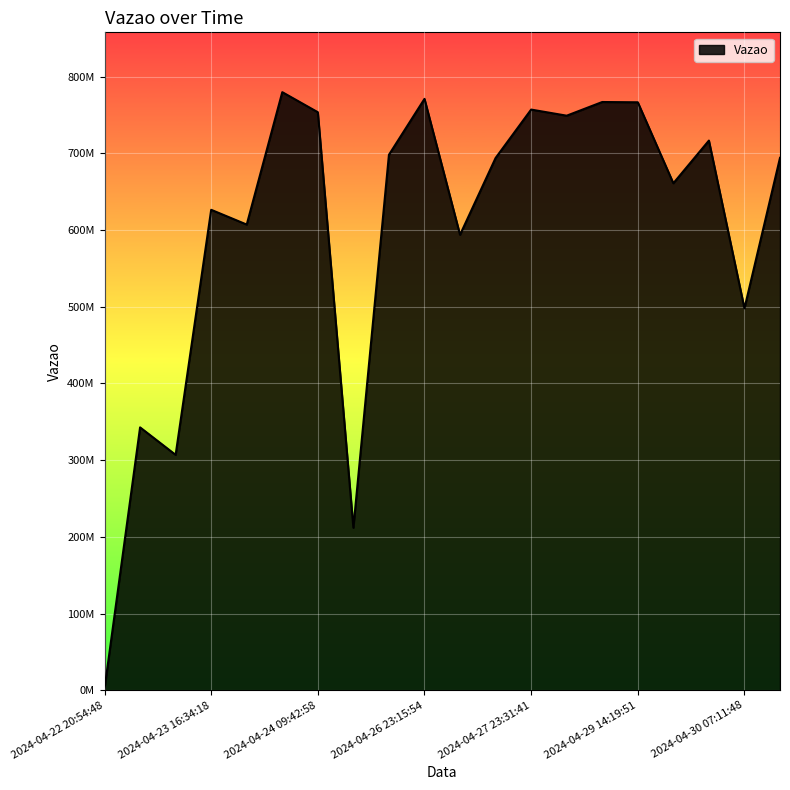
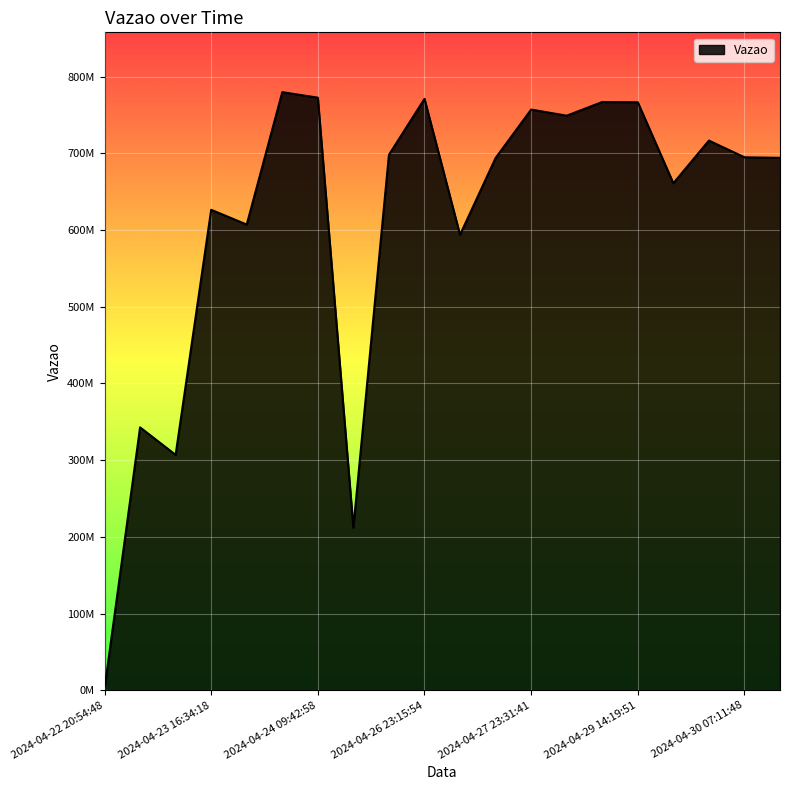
  {
    "2024-04-22 20:54:48": 0,
    "2024-04-23 16:34:18": 630000000,
-   "2024-04-24 09:42:58": 750000000,
+   "2024-04-24 09:42:58": 770000000,
    "2024-04-26 23:15:54": 770000000,
    "2024-04-27 23:31:41": 760000000,
    "2024-04-29 14:19:51": 770000000,
-   "2024-04-30 07:11:48": 500000000
+   "2024-04-30 07:11:48": 690000000
  }
